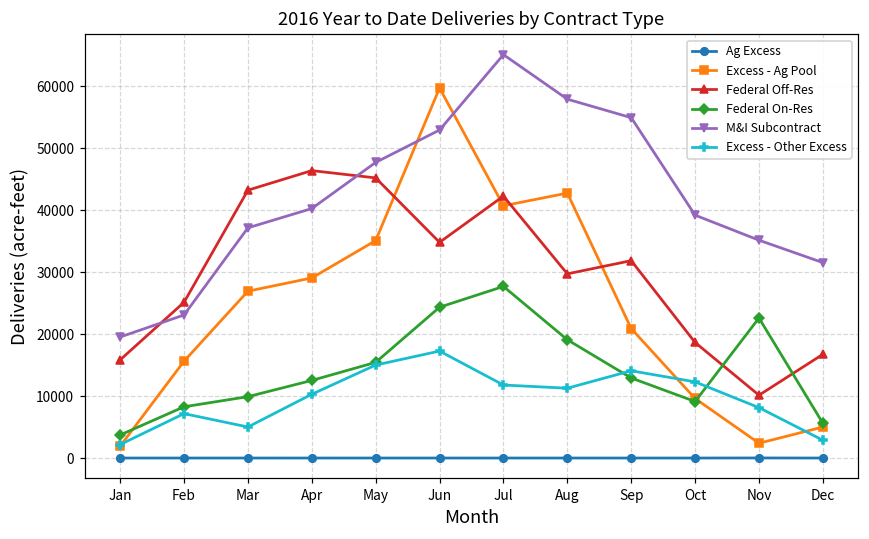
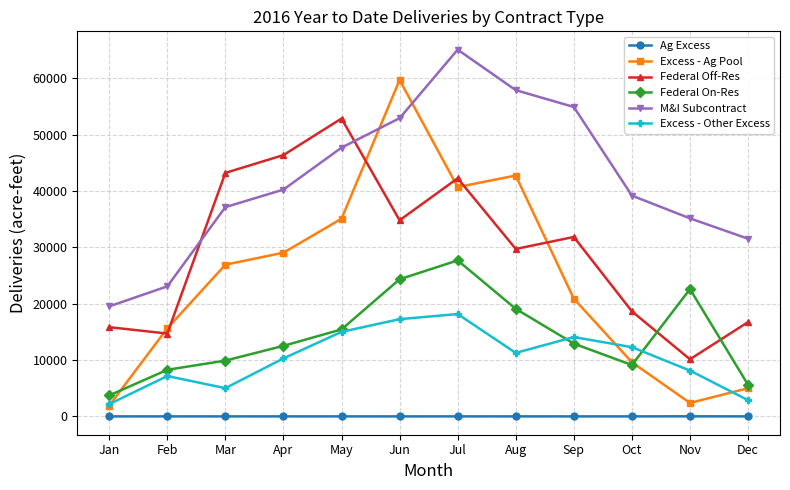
  {
    "Ag Excess": {
      "Jan": 0,
      "Feb": 0,
      "Mar": 0,
      "Apr": 0,
      "May": 0,
      "Jun": 0,
      "Jul": 0,
      "Aug": 0,
      "Sep": 0,
      "Oct": 0,
      "Nov": 0,
      "Dec": 0
    },
    "Excess - Ag Pool": {
      "Feb": 16000,
      "Mar": 27000,
      "Apr": 29000,
      "May": 35000,
      "Jun": 60000,
      "Jul": 41000,
      "Aug": 43000,
      "Sep": 21000,
      "Oct": 10000,
      "Nov": 2000,
      "Dec": 5000
    },
    "Federal Off-Res": {
      "Jan": 16000,
-     "Feb": 25000,
+     "Feb": 15000,
      "Mar": 43000,
      "Apr": 46000,
-     "May": 45000,
+     "May": 53000,
      "Jun": 35000,
      "Jul": 42000,
      "Aug": 30000,
      "Sep": 32000,
      "Oct": 19000,
      "Nov": 10000,
      "Dec": 17000
    },
    "Federal On-Res": {
      "Jan": 4000,
      "Feb": 8000,
      "Mar": 10000,
      "Apr": 13000,
      "Jun": 24000,
      "Jul": 28000,
      "Aug": 19000,
      "Sep": 13000,
      "Oct": 9000,
      "Nov": 23000,
      "Dec": 6000
    },
    "M&I Subcontract": {
      "Jan": 20000,
      "Feb": 23000,
      "Mar": 37000,
      "Apr": 40000,
      "May": 48000,
      "Jun": 53000,
      "Jul": 65000,
      "Aug": 58000,
      "Sep": 55000,
      "Oct": 39000,
      "Nov": 35000,
      "Dec": 32000
    },
    "Excess - Other Excess": {
      "Feb": 7000,
      "Mar": 5000,
      "Apr": 10000,
      "Jun": 17000,
-     "Jul": 12000,
+     "Jul": 18000,
      "Aug": 11000,
      "Sep": 14000,
      "Oct": 12000,
      "Nov": 8000,
      "Dec": 3000
    }
  }
